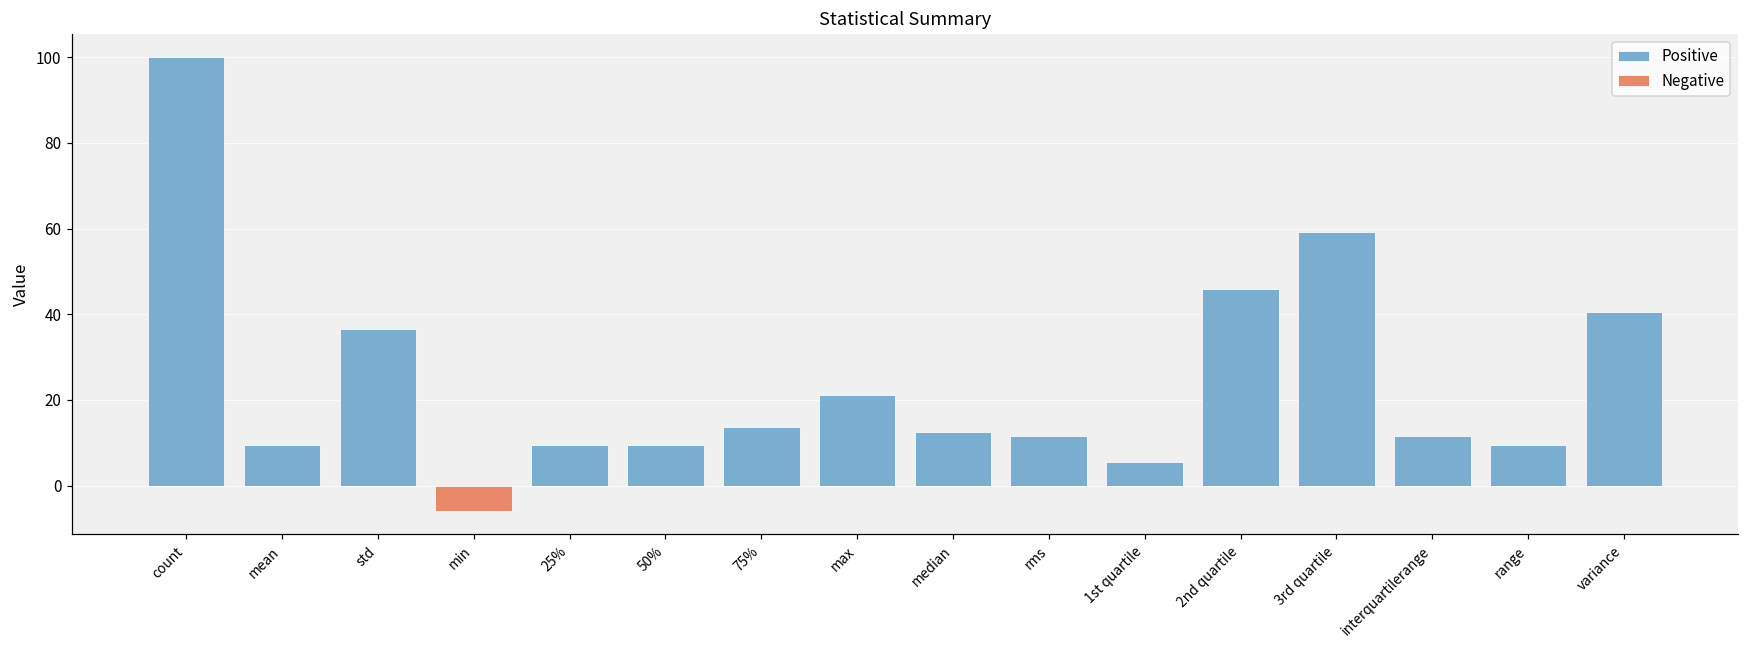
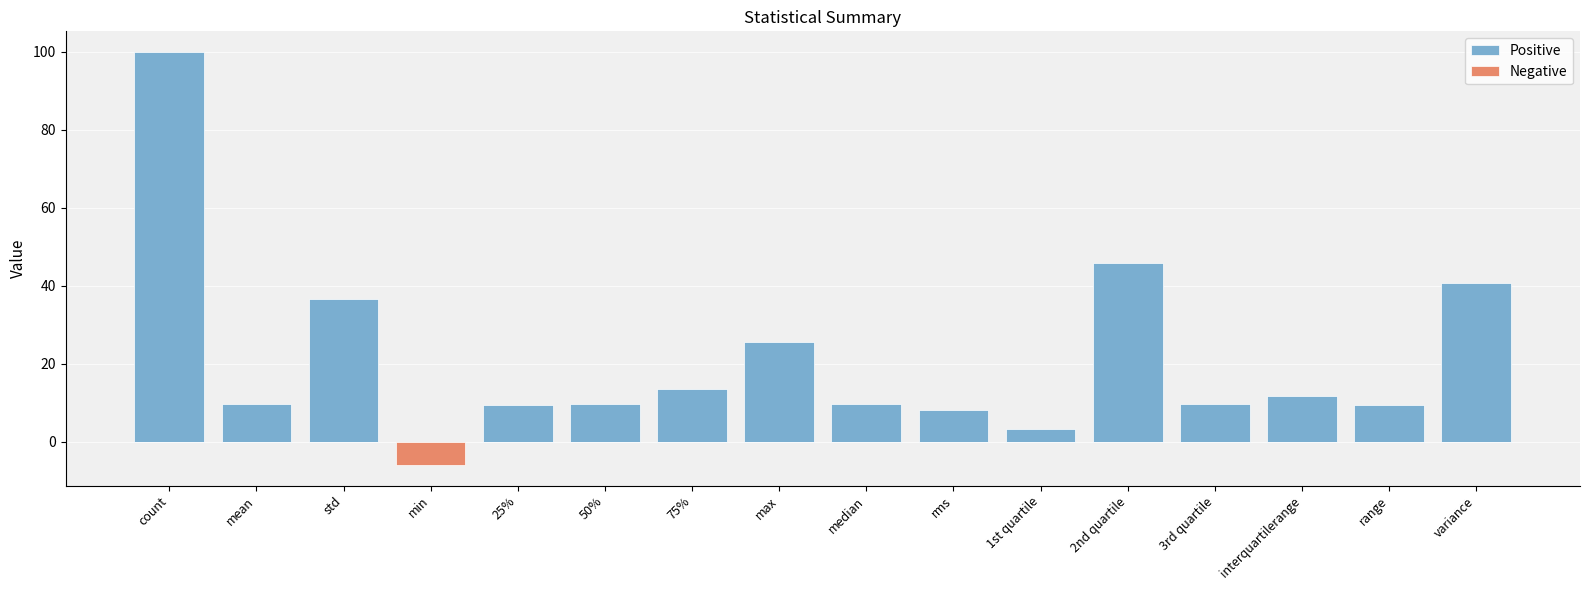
  {
    "Positive": {
      "count": 100,
      "mean": 10,
      "std": 37,
      "min": 0,
      "25%": 9,
      "50%": 10,
      "75%": 14,
-     "max": 21,
-     "median": 13,
-     "rms": 12,
-     "1st quartile": 6,
+     "max": 26,
+     "median": 10,
+     "rms": 8,
+     "1st quartile": 3,
      "2nd quartile": 46,
-     "3rd quartile": 59,
+     "3rd quartile": 10,
      "interquartilerange": 12,
      "range": 9,
      "variance": 41
    },
    "Negative": {
      "count": 0,
      "mean": 0,
      "std": 0,
      "min": -6,
      "25%": 0,
      "50%": 0,
      "75%": 0,
      "max": 0,
      "median": 0,
      "rms": 0,
      "1st quartile": 0,
      "2nd quartile": 0,
      "3rd quartile": 0,
      "interquartilerange": 0,
      "range": 0,
      "variance": 0
    }
  }
